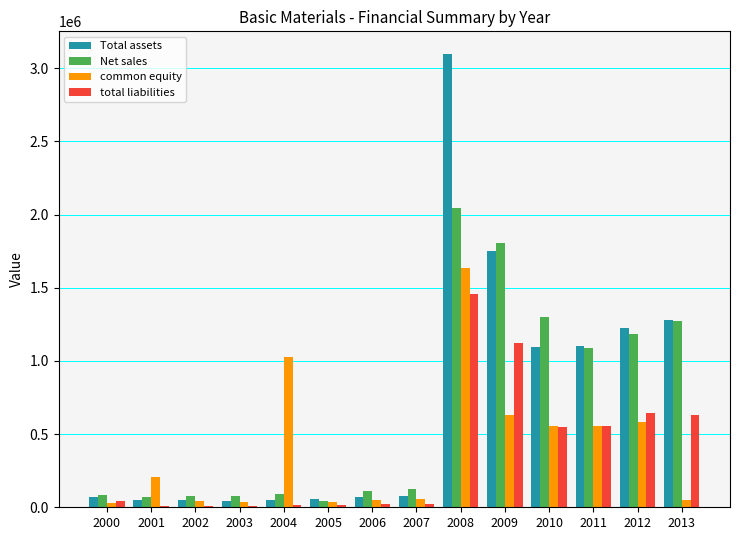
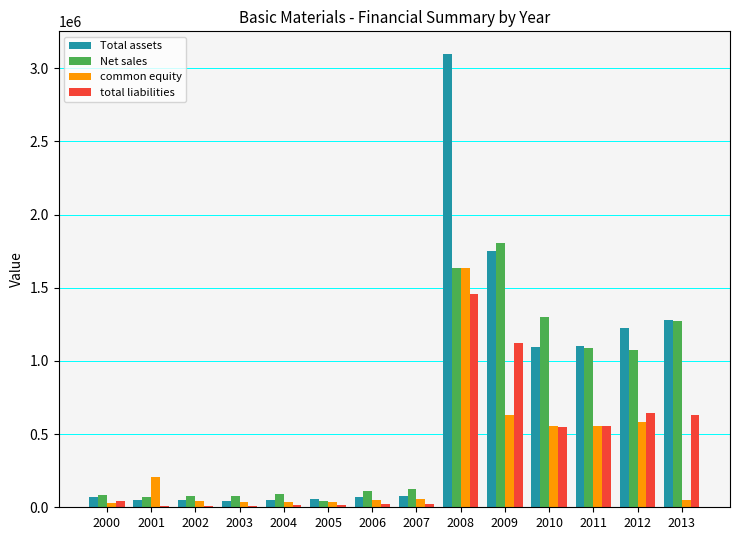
  {
    "Total assets": {
      "2000": 70000,
      "2001": 50000,
      "2002": 50000,
      "2003": 40000,
      "2004": 50000,
      "2005": 50000,
      "2006": 70000,
      "2007": 70000,
      "2008": 3100000,
      "2009": 1750000,
      "2010": 1100000,
      "2011": 1100000,
      "2012": 1230000,
      "2013": 1280000
    },
    "Net sales": {
      "2000": 80000,
      "2001": 70000,
      "2002": 80000,
      "2003": 80000,
      "2004": 90000,
      "2005": 50000,
      "2006": 110000,
      "2007": 120000,
-     "2008": 2050000,
+     "2008": 1630000,
      "2009": 1810000,
      "2010": 1300000,
      "2011": 1090000,
-     "2012": 1190000,
+     "2012": 1070000,
      "2013": 1270000
    },
    "common equity": {
      "2000": 30000,
      "2001": 210000,
      "2002": 40000,
      "2003": 30000,
-     "2004": 1030000,
+     "2004": 40000,
      "2005": 40000,
      "2006": 50000,
      "2007": 50000,
      "2008": 1640000,
      "2009": 630000,
      "2010": 560000,
      "2011": 550000,
      "2012": 590000,
      "2013": 50000
    },
    "total liabilities": {
      "2000": 40000,
      "2006": 20000,
      "2007": 20000,
      "2008": 1460000,
      "2009": 1120000,
      "2010": 550000,
      "2011": 560000,
      "2012": 650000,
      "2013": 630000
    }
  }
